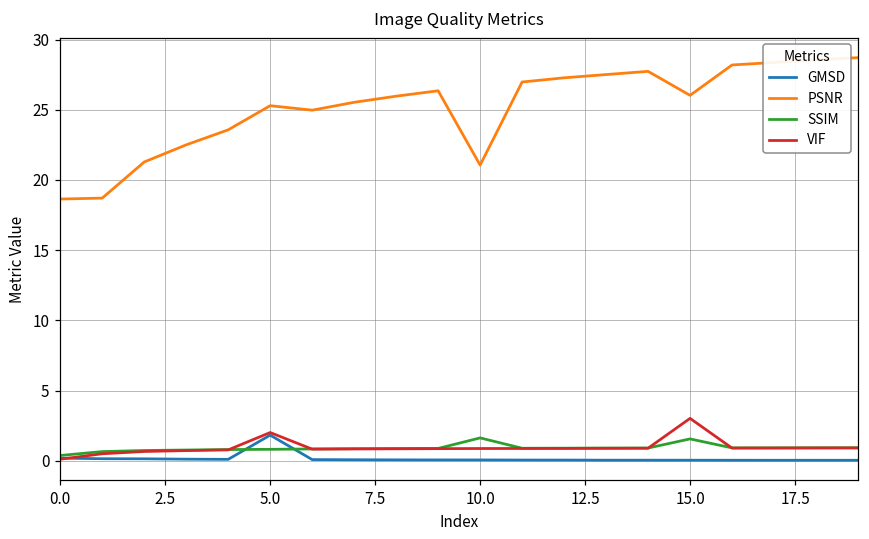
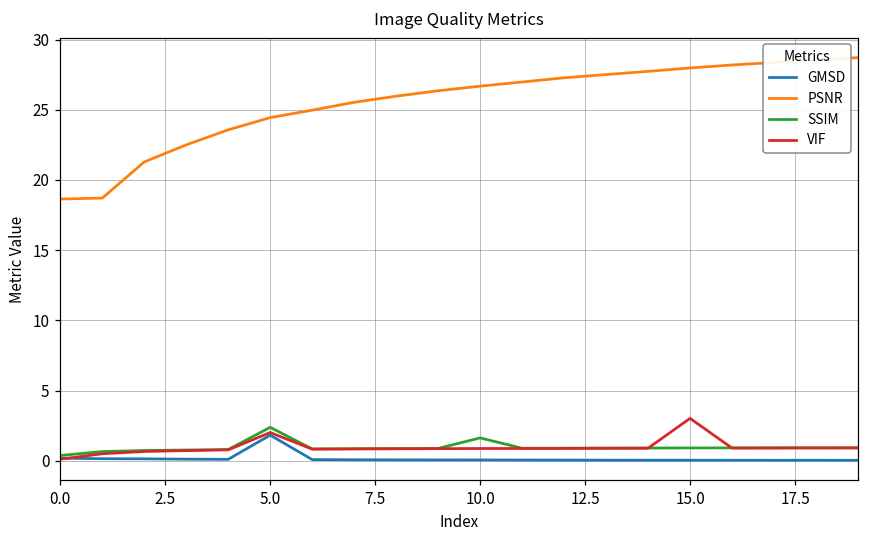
  {
    "GMSD": {
      "10.0": 0.1,
      "15.0": 0.0
    },
    "PSNR": {
      "0.0": 18.6,
-     "5.0": 25.3,
-     "10.0": 21.1,
-     "15.0": 26.0
+     "5.0": 24.4,
+     "10.0": 26.7,
+     "15.0": 28.0
    },
    "SSIM": {
-     "5.0": 0.8,
+     "5.0": 2.4,
      "10.0": 1.6,
-     "15.0": 1.6
+     "15.0": 0.9
    },
    "VIF": {
      "10.0": 0.9,
      "15.0": 3.0
    }
  }
